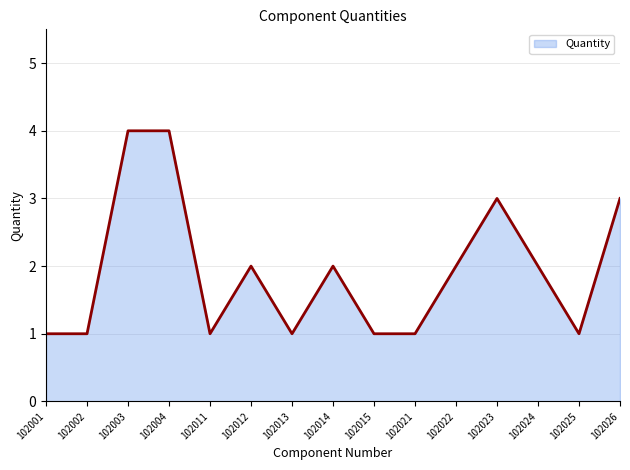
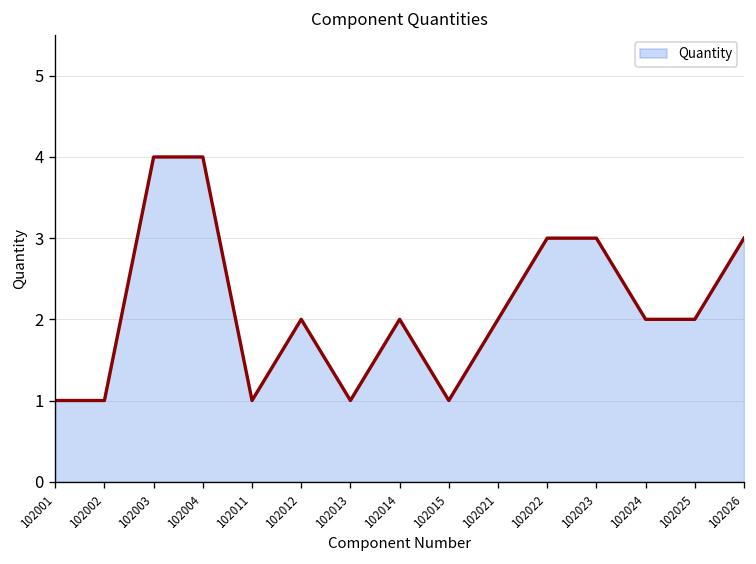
  {
    "102001": 1,
    "102002": 1,
    "102003": 4,
    "102004": 4,
    "102011": 1,
    "102012": 2,
    "102013": 1,
    "102014": 2,
    "102015": 1,
-   "102021": 1,
-   "102022": 2,
+   "102021": 2,
+   "102022": 3,
    "102023": 3,
    "102024": 2,
-   "102025": 1,
+   "102025": 2,
    "102026": 3
  }
